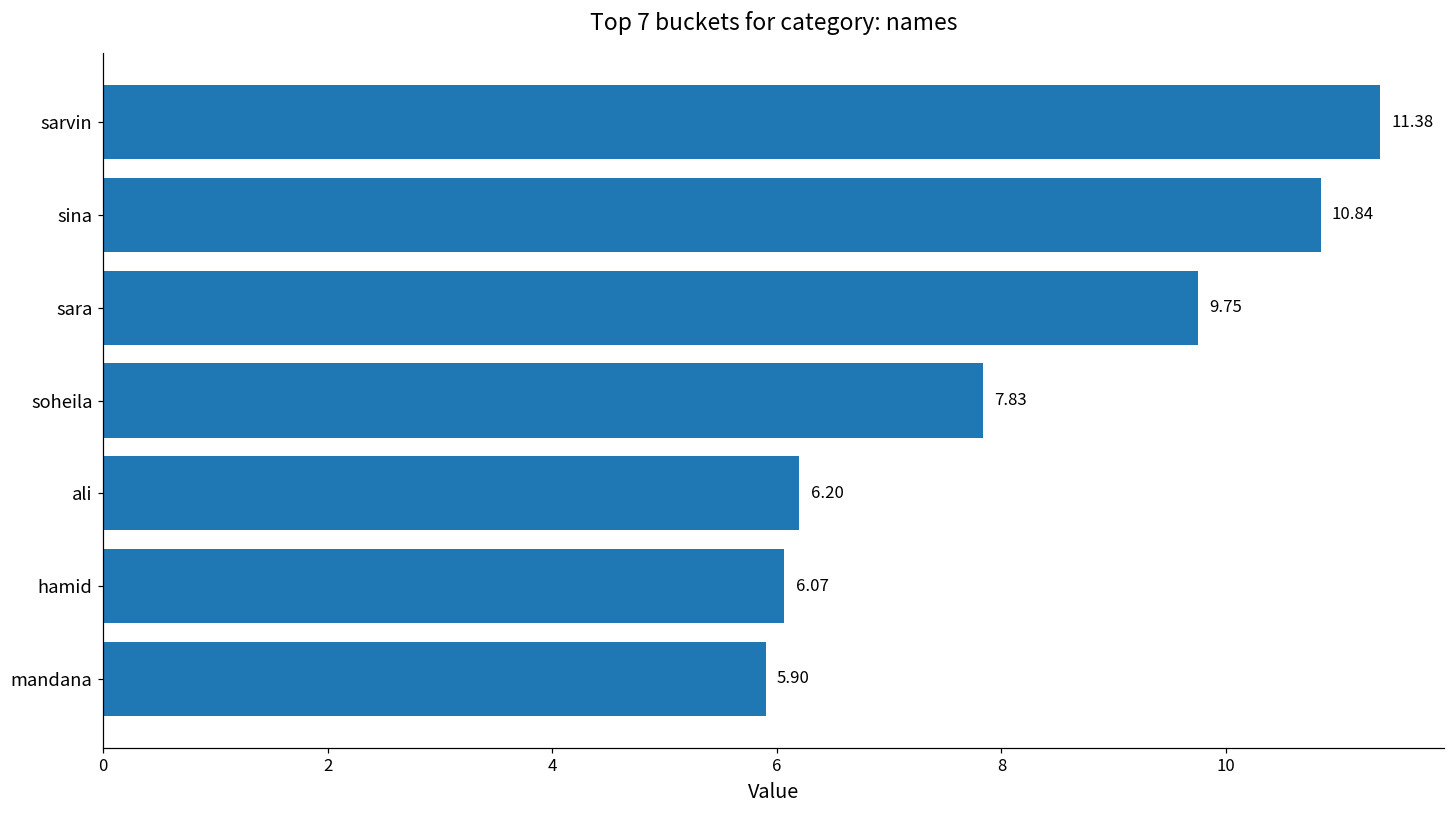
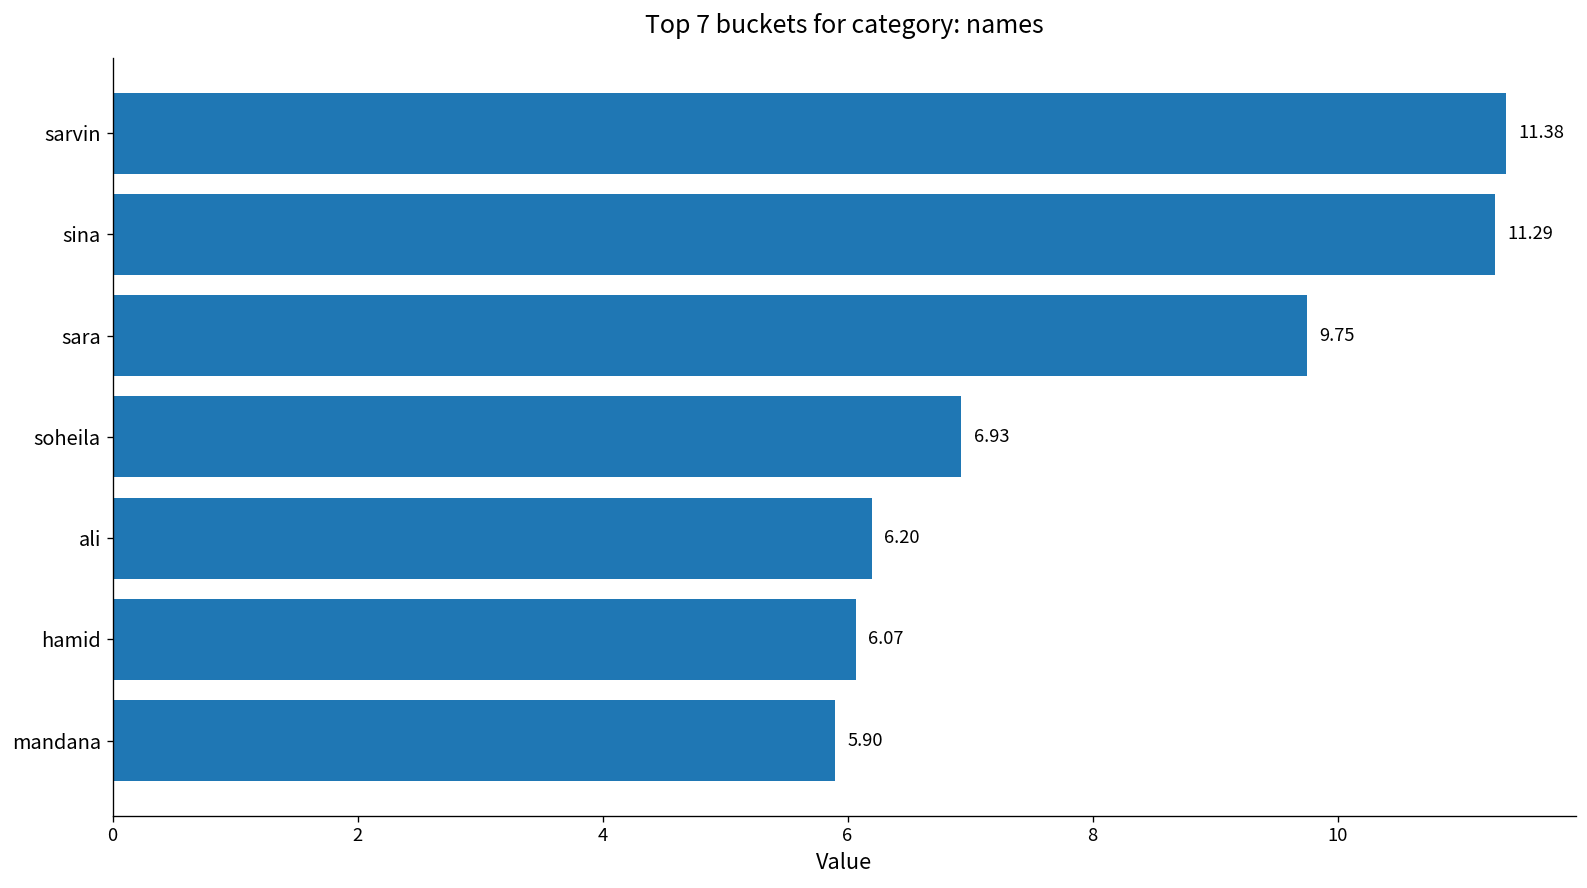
  {
    "sarvin": 11.38,
-   "sina": 10.84,
+   "sina": 11.29,
    "sara": 9.75,
-   "soheila": 7.83,
+   "soheila": 6.93,
    "ali": 6.20,
    "hamid": 6.07,
    "mandana": 5.90
  }
